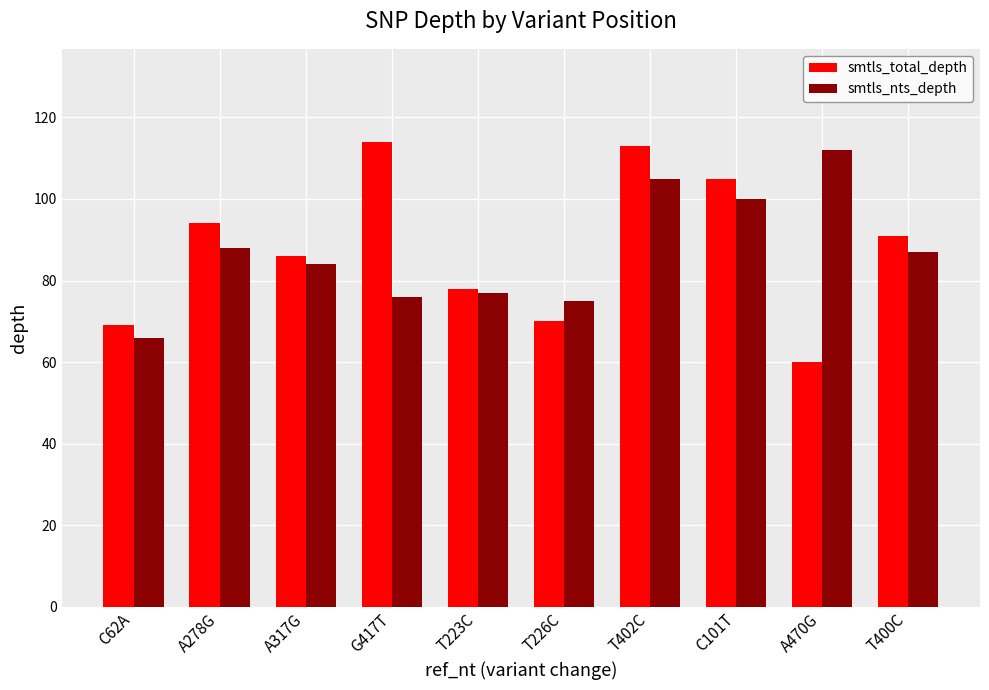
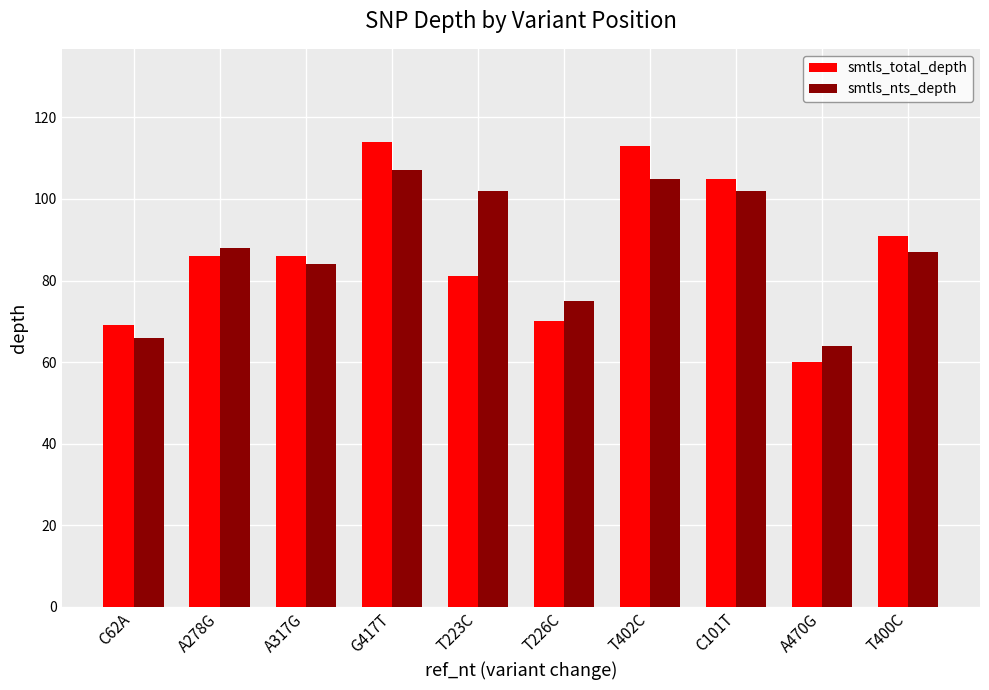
  {
    "smtls_total_depth": {
      "C62A": 69,
-     "A278G": 94,
+     "A278G": 86,
      "A317G": 86,
      "G417T": 114,
-     "T223C": 78,
+     "T223C": 81,
      "T226C": 70,
      "T402C": 113,
      "C101T": 105,
      "A470G": 60,
      "T400C": 91
    },
    "smtls_nts_depth": {
      "C62A": 66,
      "A278G": 88,
      "A317G": 84,
-     "G417T": 76,
-     "T223C": 77,
+     "G417T": 107,
+     "T223C": 102,
      "T226C": 75,
      "T402C": 105,
-     "C101T": 100,
-     "A470G": 112,
+     "C101T": 102,
+     "A470G": 64,
      "T400C": 87
    }
  }
